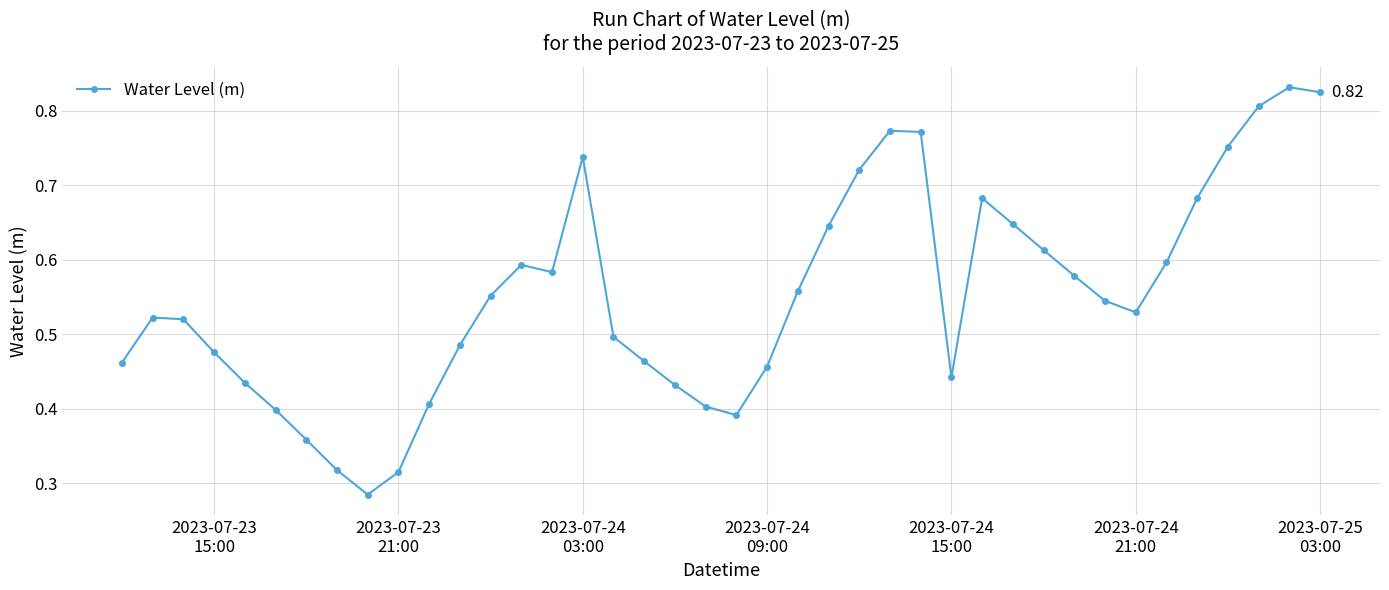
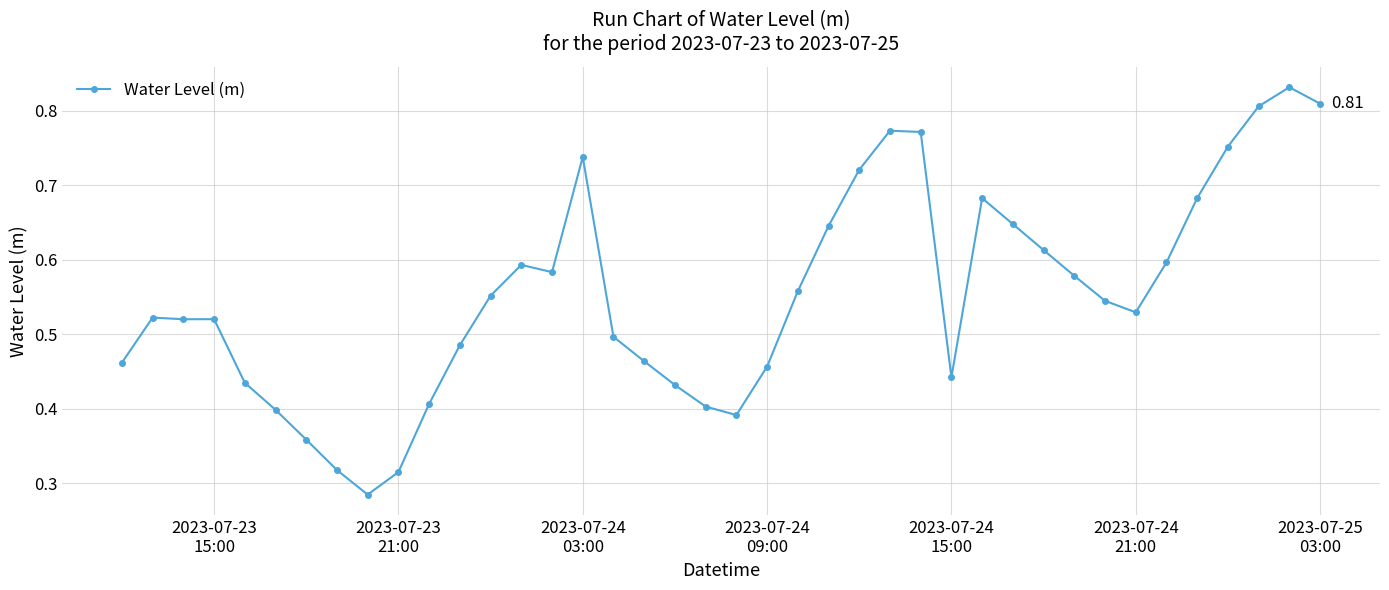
  {
-   "2023-07-23 15:00": 0.48,
-   "2023-07-25 03:00": 0.82
+   "2023-07-23 15:00": 0.52,
+   "2023-07-25 03:00": 0.81
  }
